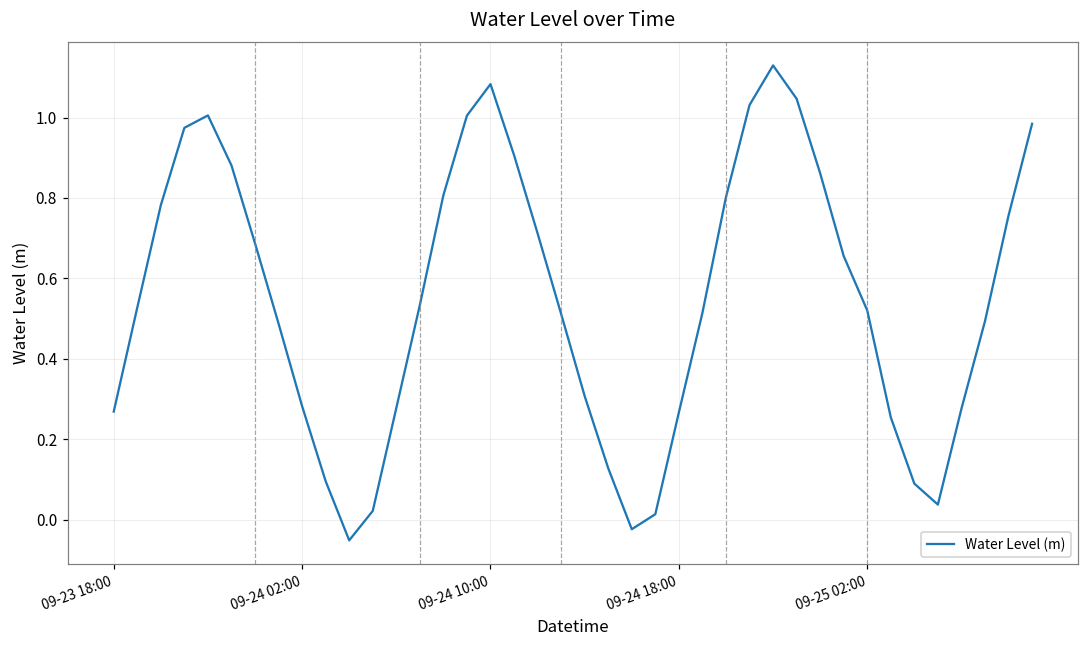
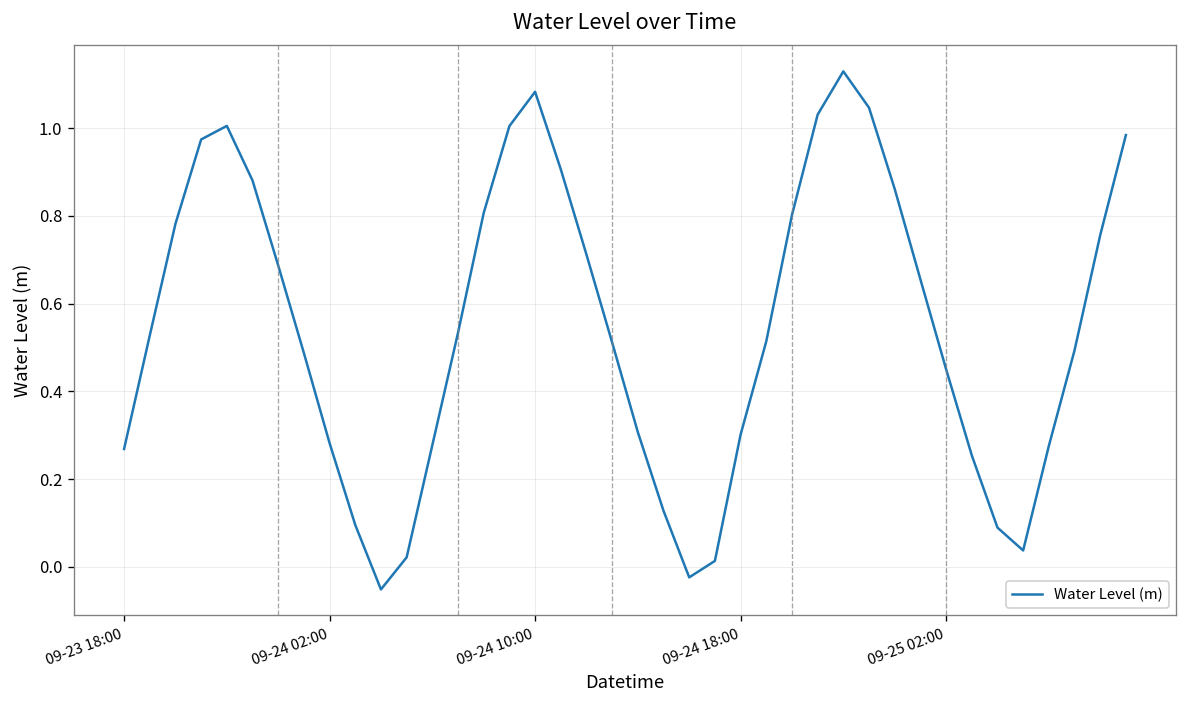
  {
    "09-23 18:00": 0.27,
    "09-24 02:00": 0.28,
    "09-24 10:00": 1.08,
-   "09-24 18:00": 0.27,
-   "09-25 02:00": 0.52
+   "09-24 18:00": 0.30,
+   "09-25 02:00": 0.45
  }
